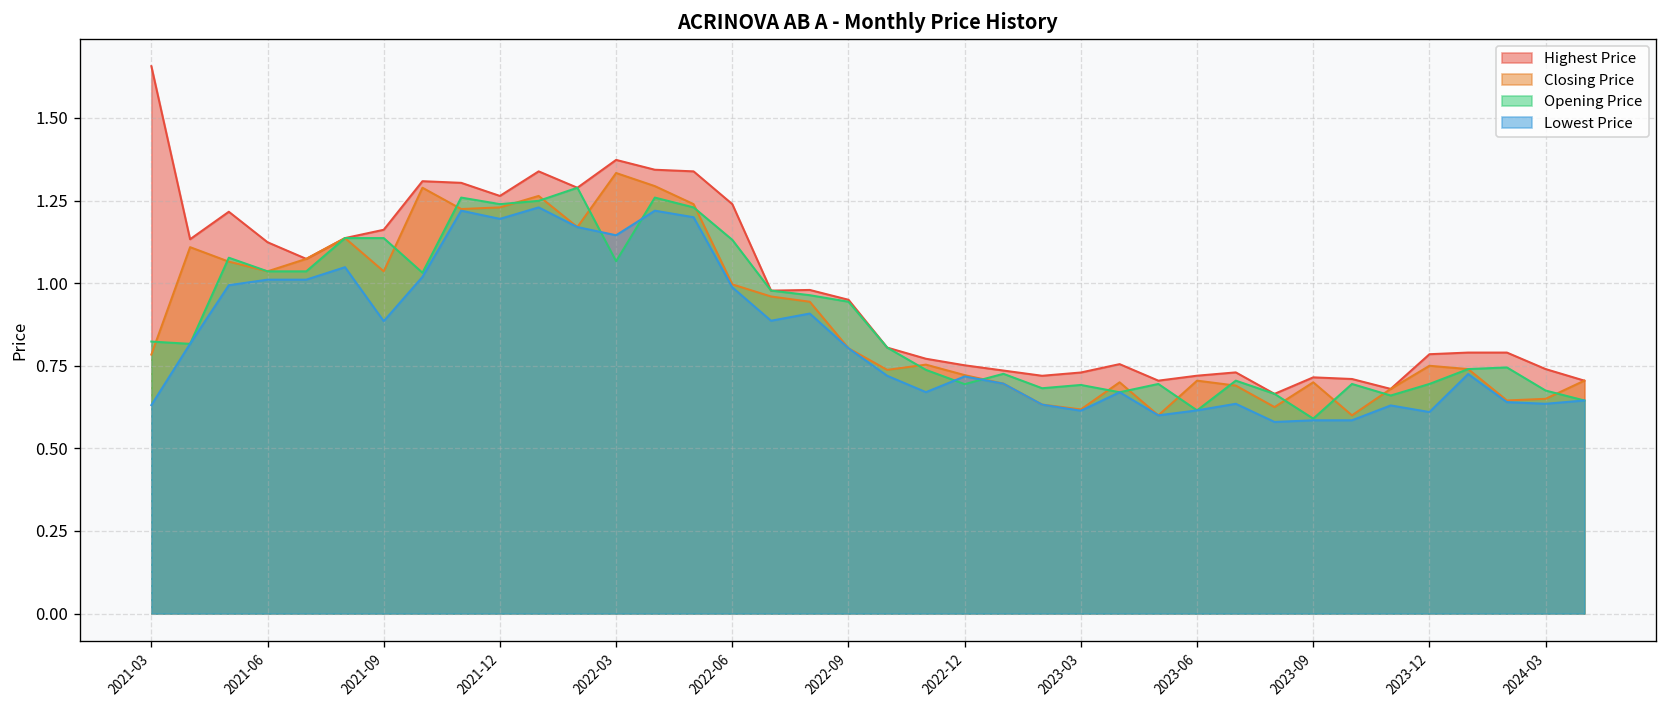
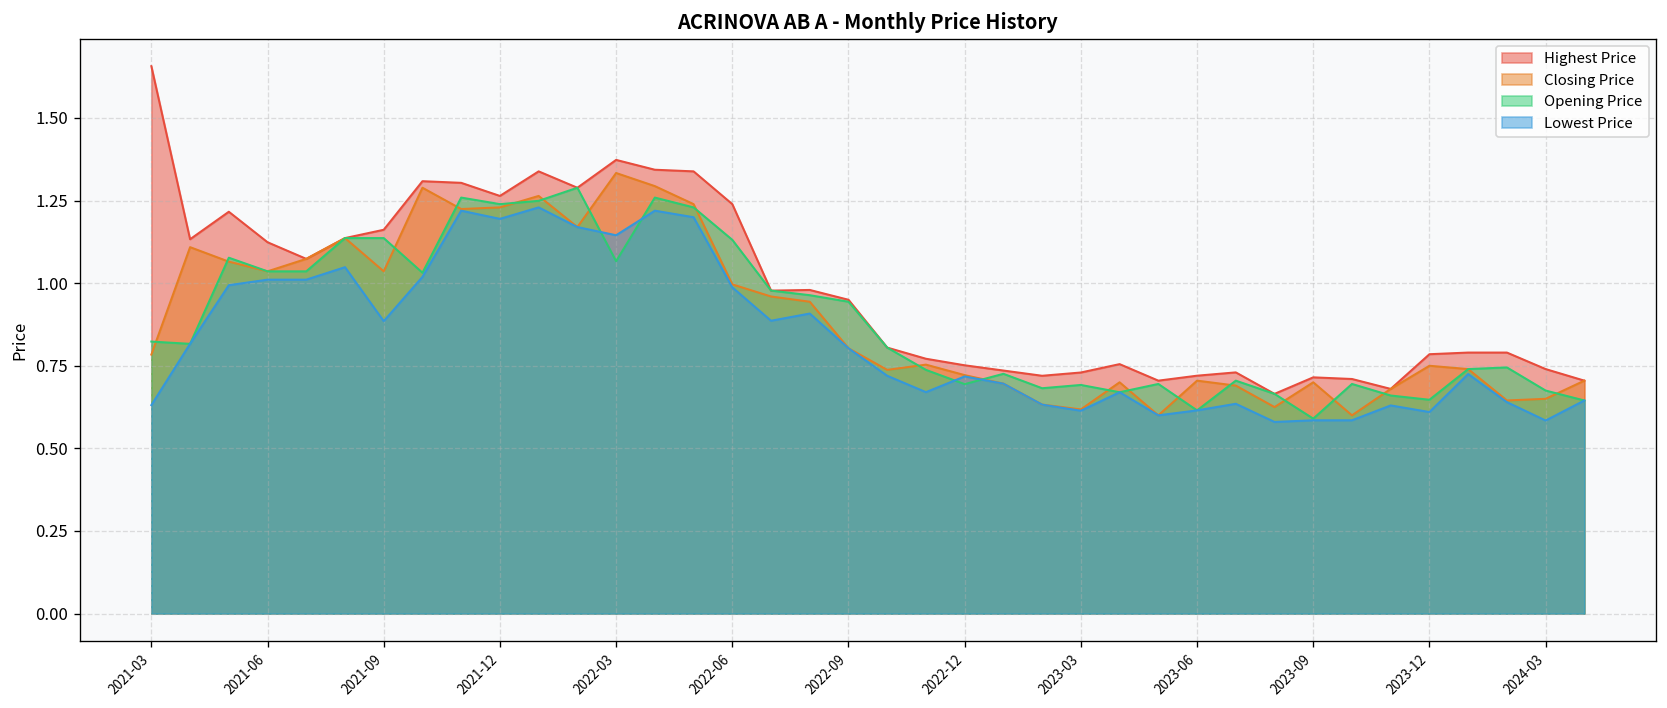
  {
    "Opening Price": {
      "2021-03": 0.82,
      "2021-09": 1.14,
      "2021-12": 1.24,
      "2022-03": 1.07,
      "2022-06": 1.13,
      "2022-12": 0.69,
      "2023-03": 0.69,
-     "2023-12": 0.69,
+     "2023-12": 0.65,
      "2024-03": 0.68
    },
    "Lowest Price": {
      "2021-03": 0.63,
      "2021-06": 1.01,
      "2021-09": 0.88,
      "2021-12": 1.19,
      "2022-03": 1.15,
      "2023-12": 0.61,
-     "2024-03": 0.63
+     "2024-03": 0.58
    }
  }
